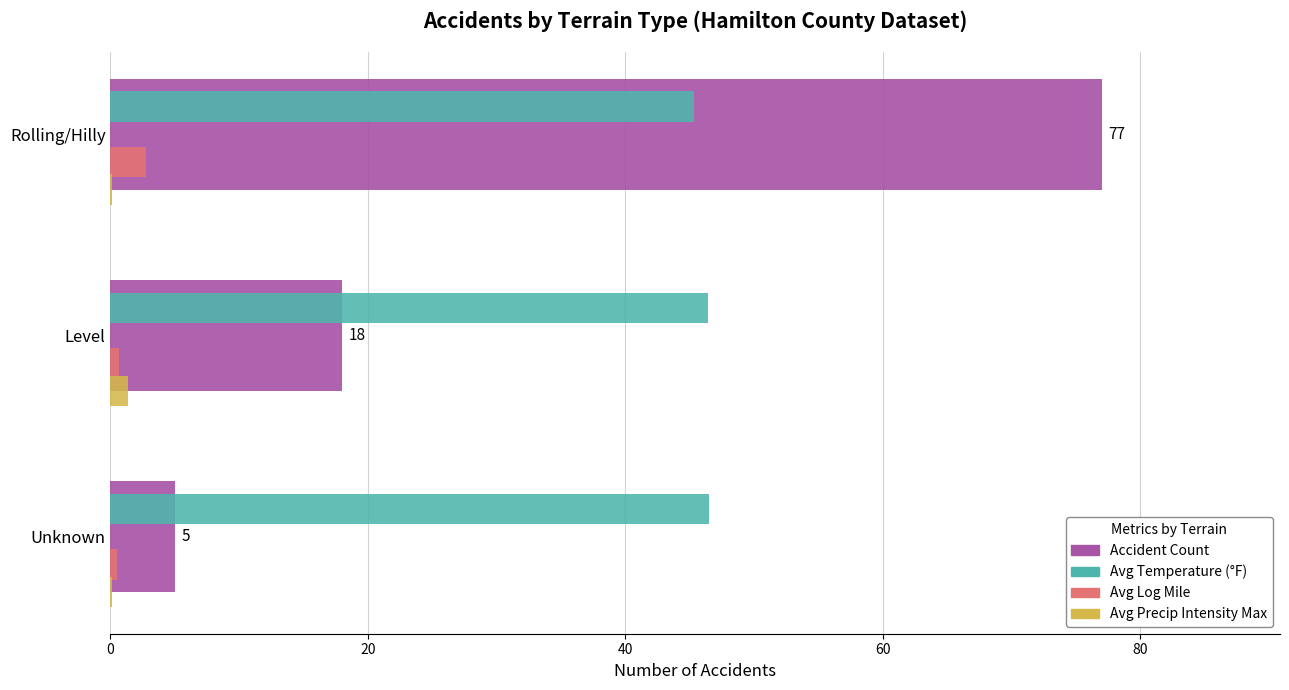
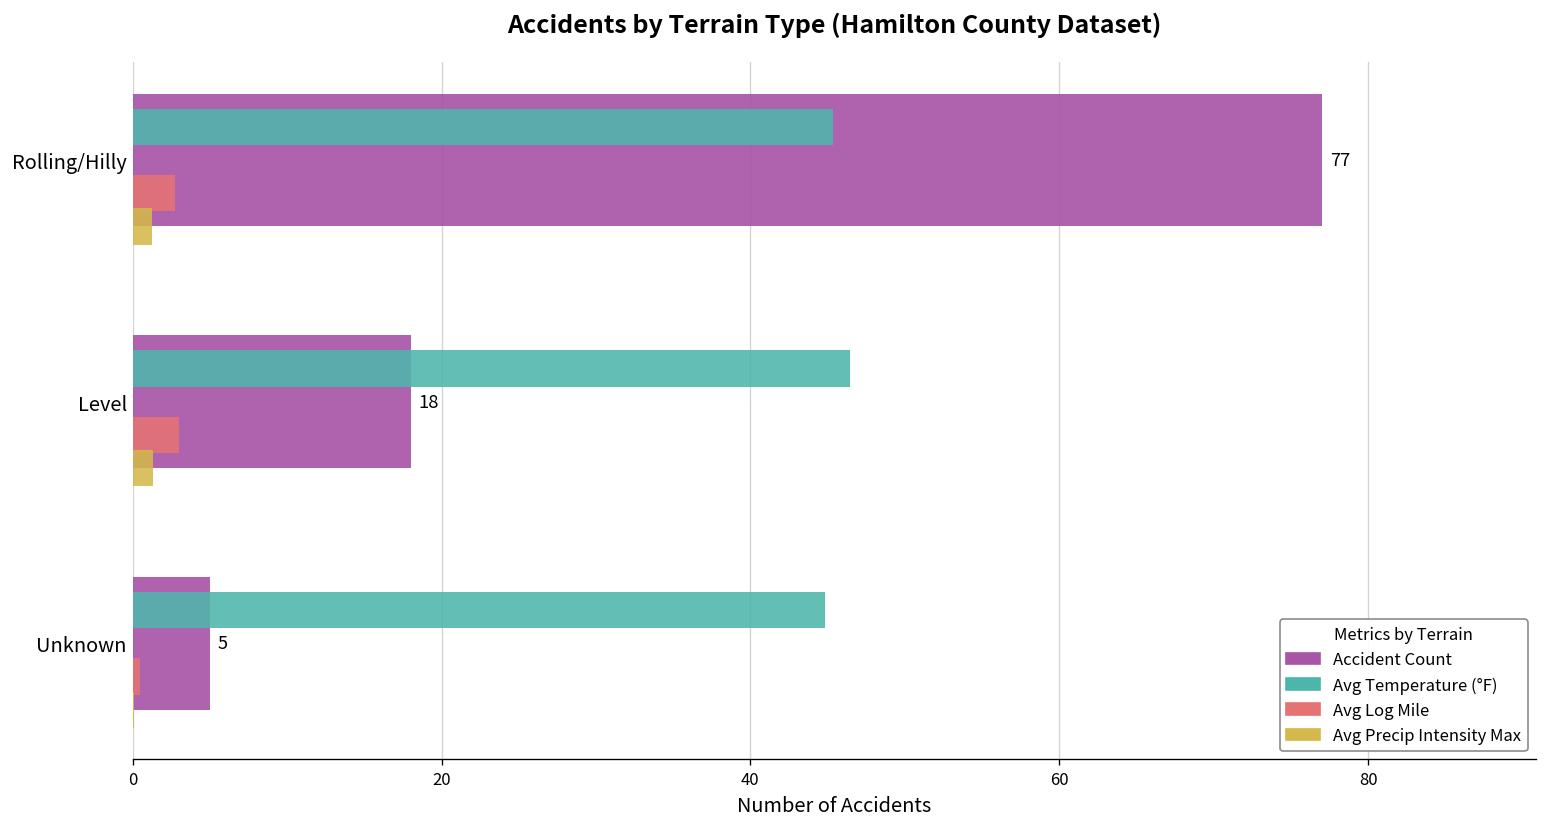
  {
    "Accident Count": {
      "Rolling/Hilly": 77,
      "Level": 18,
      "Unknown": 5
    },
    "Avg Temperature (°F)": {
      "Level": 46.5,
-     "Unknown": 46.5
+     "Unknown": 44.8
    },
    "Avg Log Mile": {
-     "Level": 0.7
+     "Level": 3.0
    },
    "Avg Precip Intensity Max": {
-     "Rolling/Hilly": 0.1,
+     "Rolling/Hilly": 1.3,
      "Level": 1.3
    }
  }
